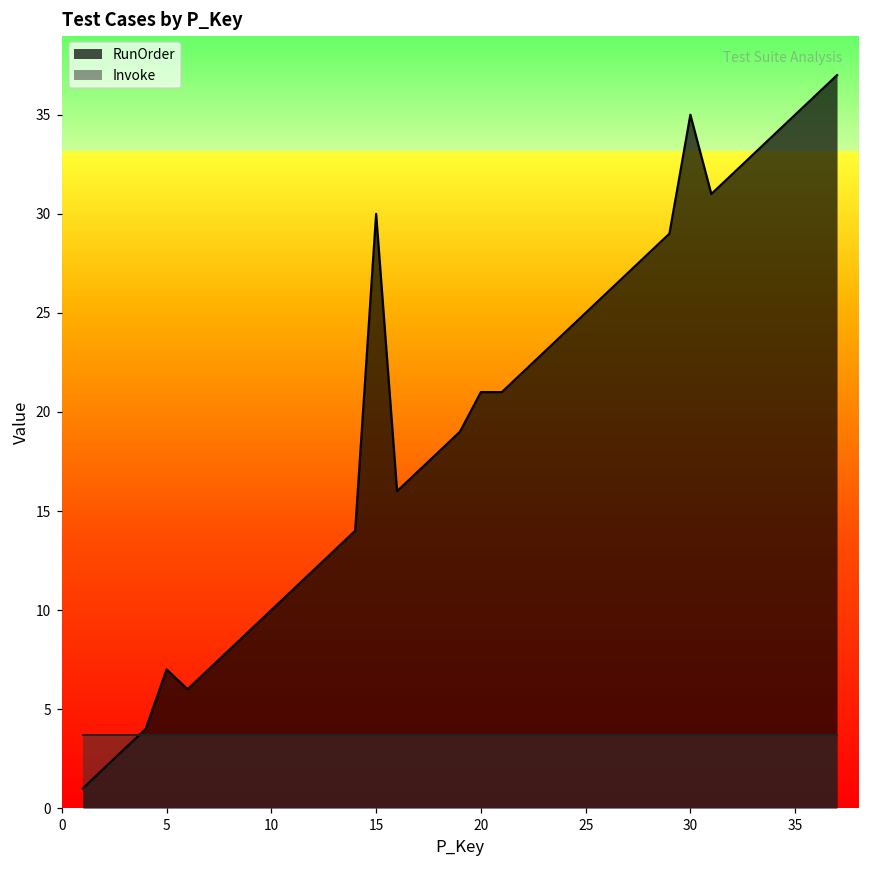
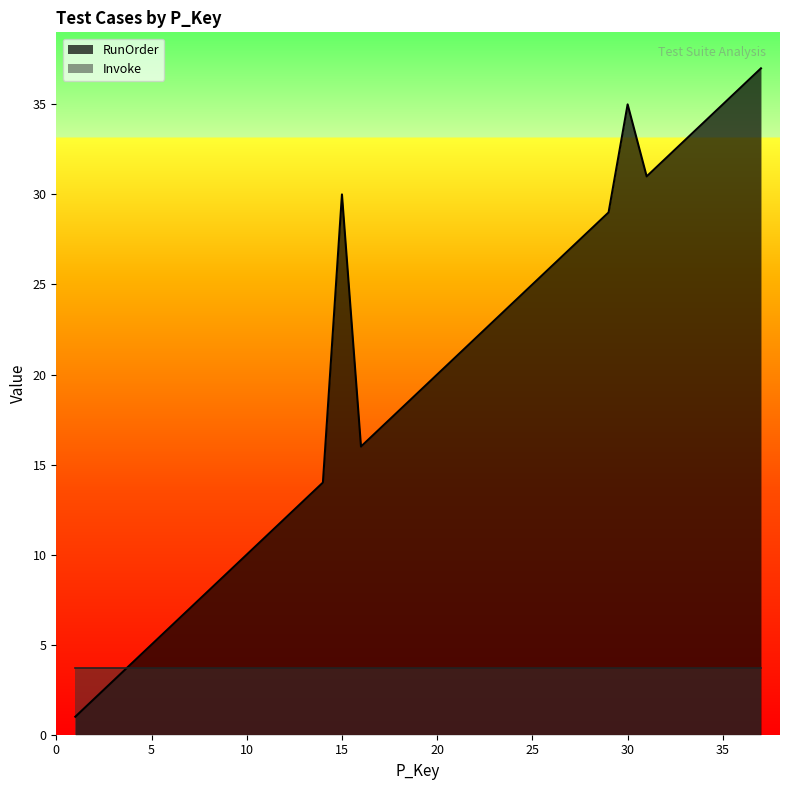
  {
    "RunOrder": {
-     "5": 7,
+     "5": 5,
      "10": 10,
      "15": 30,
-     "20": 21,
+     "20": 20,
      "25": 25,
      "30": 35,
      "35": 35
    },
    "Invoke": {
      "5": 3.7,
      "10": 3.7,
      "15": 3.7,
      "20": 3.7,
      "25": 3.7,
      "30": 3.7,
      "35": 3.7
    }
  }
